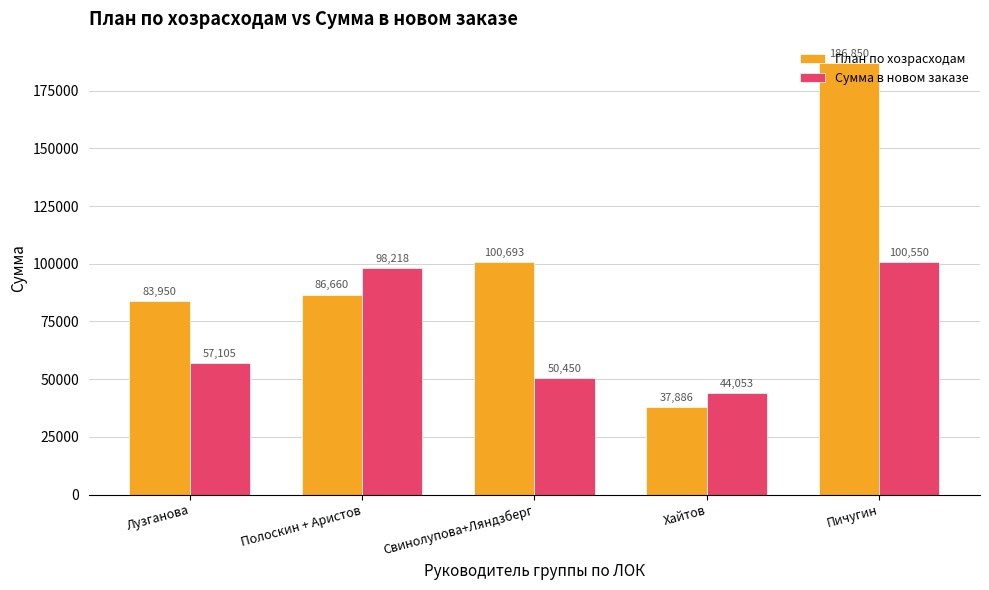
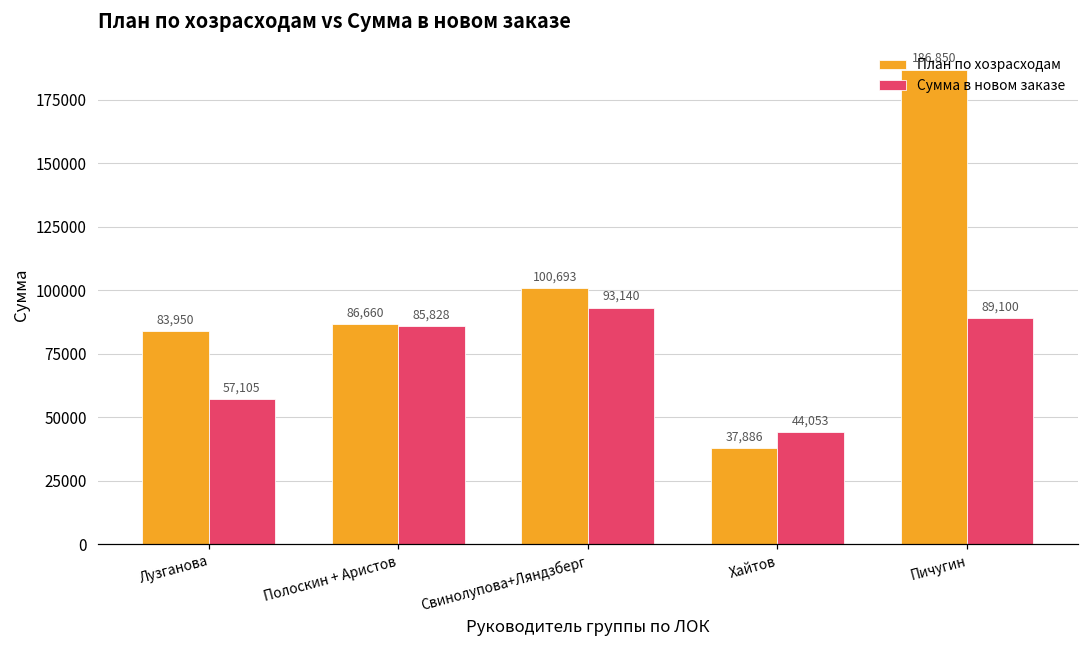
  {
    "План по хозрасходам": {
      "Лузганова": "83,950",
      "Полоскин + Аристов": "86,660",
      "Свинолупова+Ляндзберг": "100,693",
      "Хайтов": "37,886",
      "Пичугин": "186,850"
    },
    "Сумма в новом заказе": {
      "Лузганова": "57,105",
-     "Полоскин + Аристов": "98,218",
-     "Свинолупова+Ляндзберг": "50,450",
+     "Полоскин + Аристов": "85,828",
+     "Свинолупова+Ляндзберг": "93,140",
      "Хайтов": "44,053",
-     "Пичугин": "100,550"
+     "Пичугин": "89,100"
    }
  }
